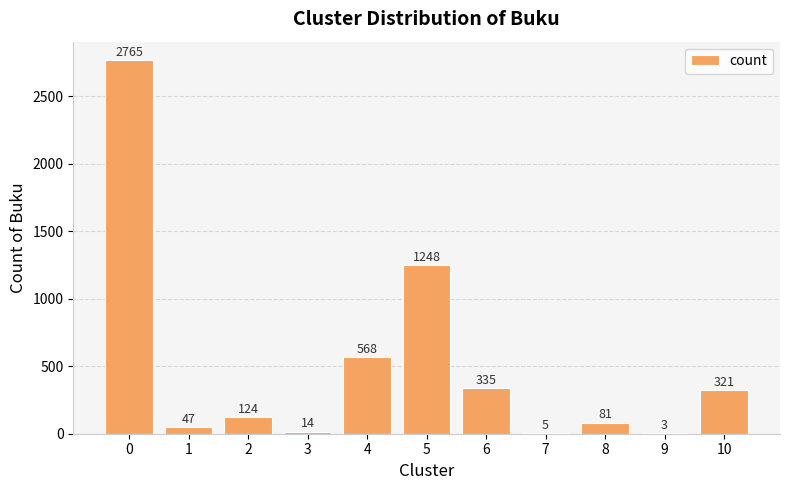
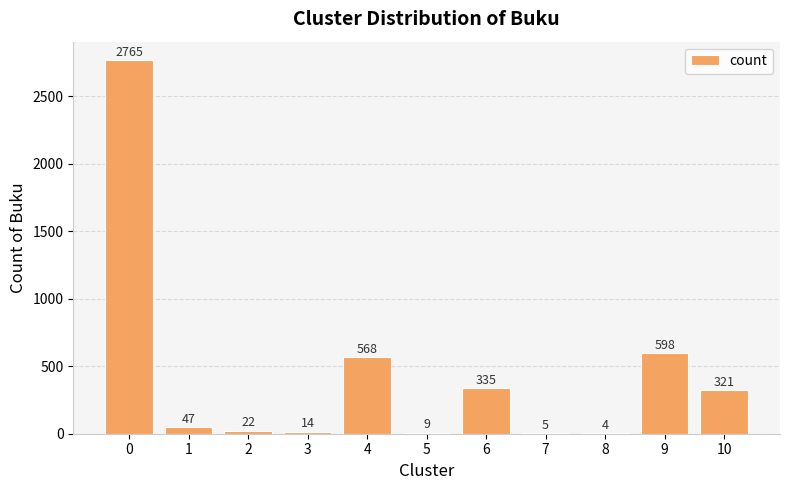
  {
    "0": 2765,
    "1": 47,
-   "2": 124,
+   "2": 22,
    "3": 14,
    "4": 568,
-   "5": 1248,
+   "5": 9,
    "6": 335,
    "7": 5,
-   "8": 81,
-   "9": 3,
+   "8": 4,
+   "9": 598,
    "10": 321
  }
